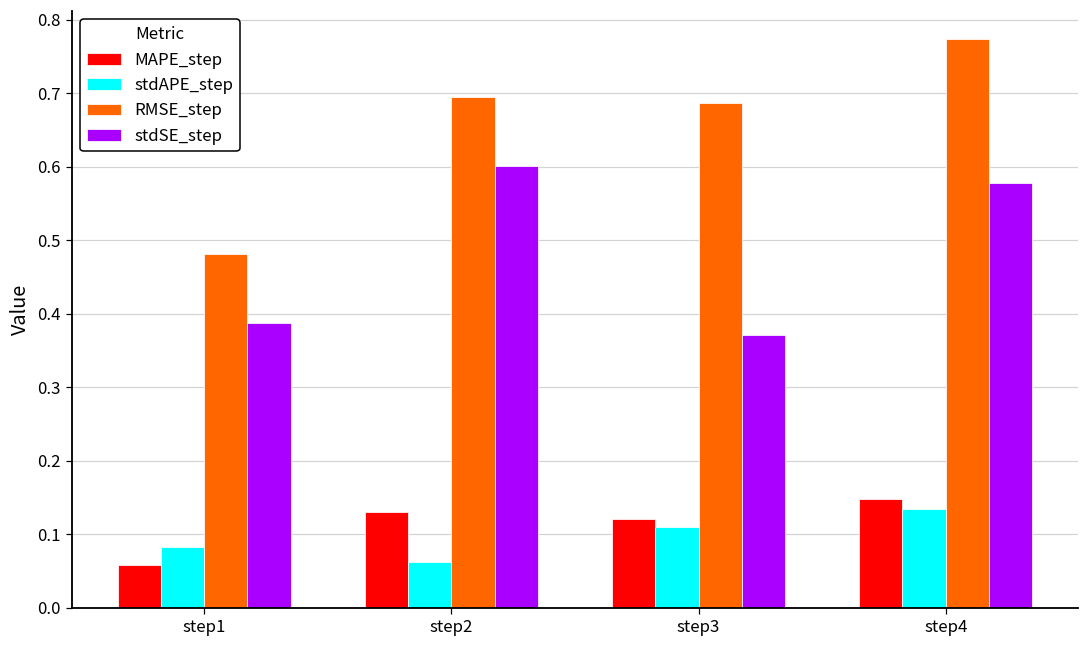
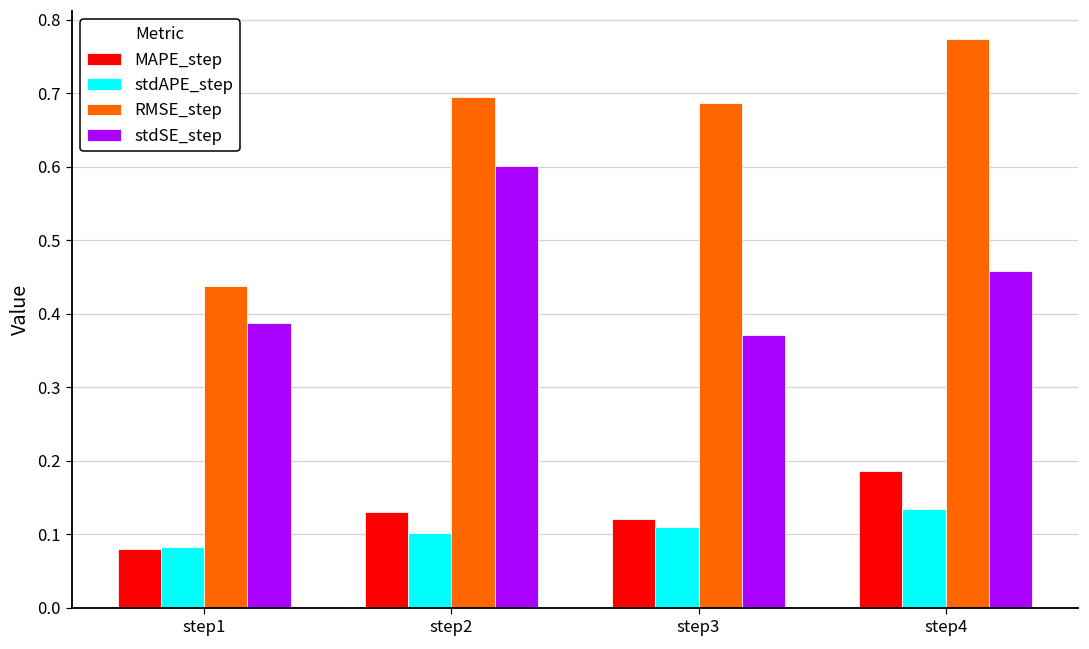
  {
    "MAPE_step": {
-     "step1": 0.06,
+     "step1": 0.08,
      "step2": 0.13,
      "step3": 0.12,
-     "step4": 0.15
+     "step4": 0.19
    },
    "stdAPE_step": {
      "step1": 0.08,
-     "step2": 0.06,
+     "step2": 0.10,
      "step3": 0.11,
      "step4": 0.13
    },
    "RMSE_step": {
-     "step1": 0.48,
+     "step1": 0.44,
      "step2": 0.69,
      "step3": 0.69,
      "step4": 0.77
    },
    "stdSE_step": {
      "step1": 0.39,
      "step2": 0.60,
      "step3": 0.37,
-     "step4": 0.58
+     "step4": 0.46
    }
  }
